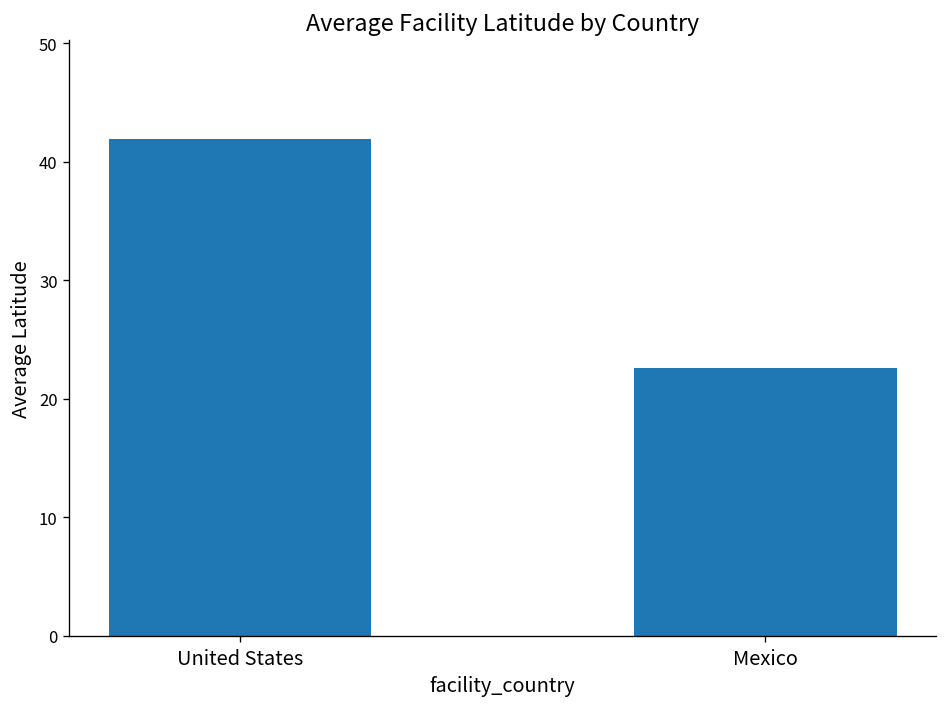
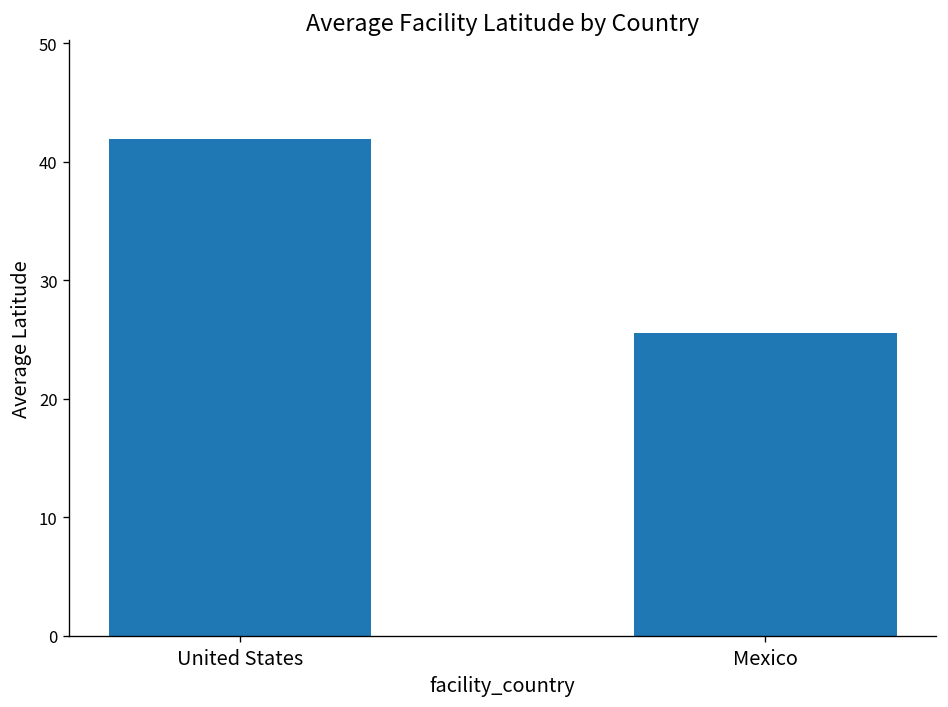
  {
    "United States": 42,
-   "Mexico": 23
+   "Mexico": 26
  }
